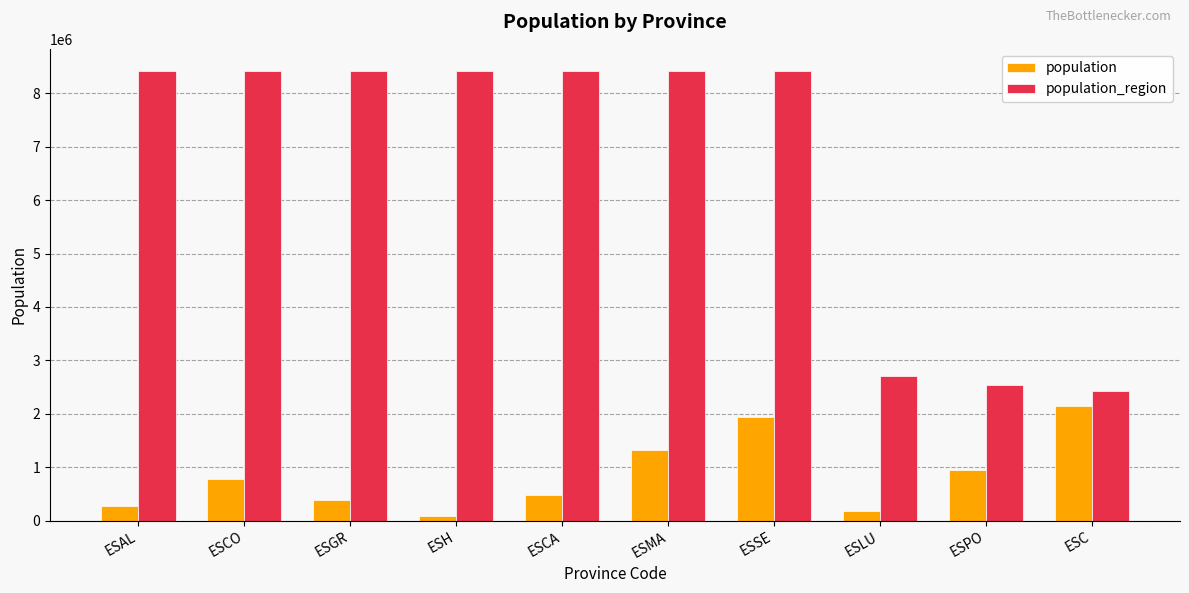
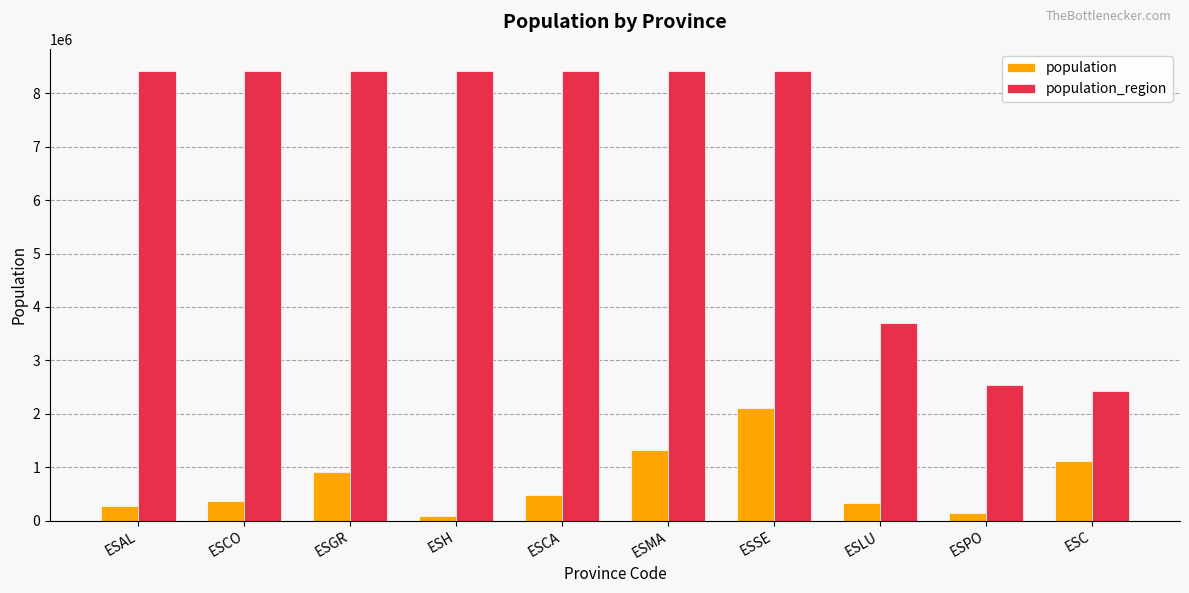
  {
    "population": {
      "ESAL": 300000,
-     "ESCO": 800000,
-     "ESGR": 400000,
+     "ESCO": 400000,
+     "ESGR": 900000,
      "ESH": 100000,
      "ESCA": 500000,
      "ESMA": 1300000,
-     "ESSE": 1900000,
-     "ESLU": 200000,
-     "ESPO": 900000,
-     "ESC": 2200000
+     "ESSE": 2100000,
+     "ESLU": 300000,
+     "ESPO": 100000,
+     "ESC": 1100000
    },
    "population_region": {
      "ESAL": 8400000,
      "ESCO": 8400000,
      "ESGR": 8400000,
      "ESH": 8400000,
      "ESCA": 8400000,
      "ESMA": 8400000,
      "ESSE": 8400000,
-     "ESLU": 2700000,
+     "ESLU": 3700000,
      "ESPO": 2500000,
      "ESC": 2400000
    }
  }
